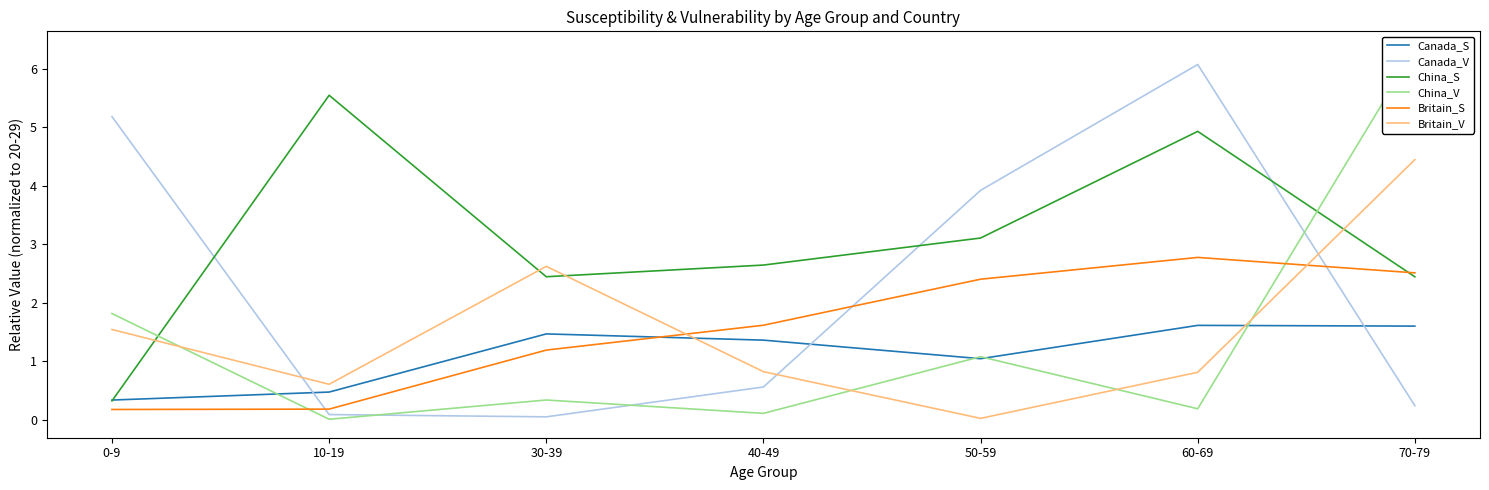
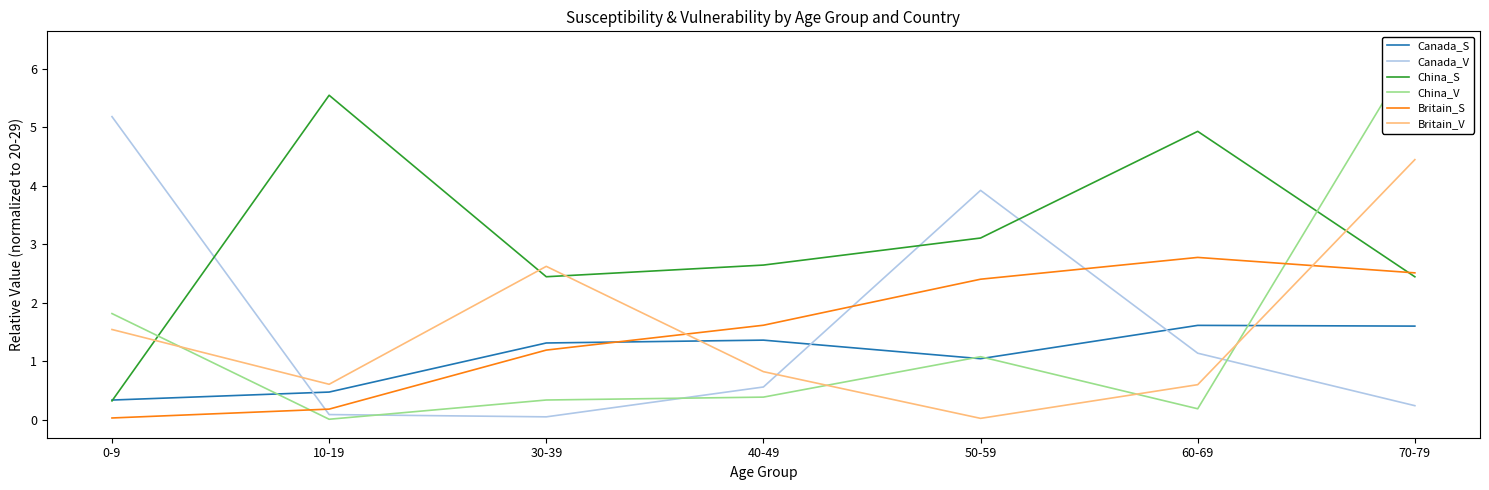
  {
    "Canada_S": {
      "10-19": 0.5,
-     "30-39": 1.5,
+     "30-39": 1.3,
      "40-49": 1.4,
      "60-69": 1.6,
      "70-79": 1.6
    },
    "Canada_V": {
      "0-9": 5.2,
      "10-19": 0.1,
      "30-39": 0.0,
      "40-49": 0.6,
      "50-59": 3.9,
-     "60-69": 6.1,
+     "60-69": 1.1,
      "70-79": 0.2
    },
    "China_S": {
      "10-19": 5.5,
      "30-39": 2.4,
      "40-49": 2.6,
      "50-59": 3.1,
      "60-69": 4.9,
      "70-79": 2.4
    },
    "China_V": {
      "0-9": 1.8,
      "10-19": 0.0,
      "30-39": 0.3,
-     "40-49": 0.1,
+     "40-49": 0.4,
      "60-69": 0.2
    },
    "Britain_S": {
-     "0-9": 0.2,
+     "0-9": 0.0,
      "10-19": 0.2,
      "30-39": 1.2,
      "40-49": 1.6,
      "50-59": 2.4,
      "60-69": 2.8,
      "70-79": 2.5
    },
    "Britain_V": {
      "0-9": 1.5,
      "10-19": 0.6,
      "30-39": 2.6,
      "40-49": 0.8,
      "50-59": 0.0,
-     "60-69": 0.8,
+     "60-69": 0.6,
      "70-79": 4.4
    }
  }
